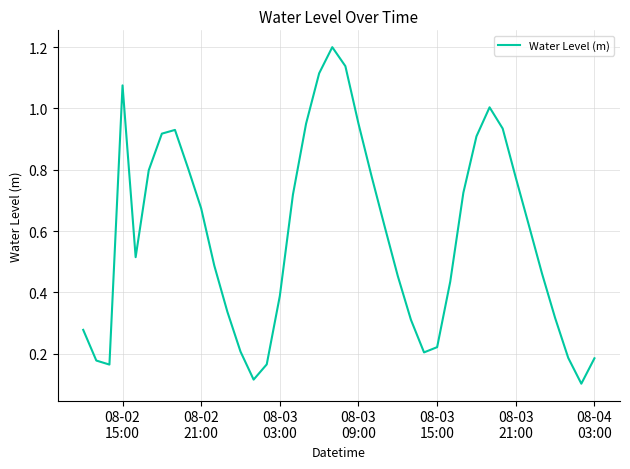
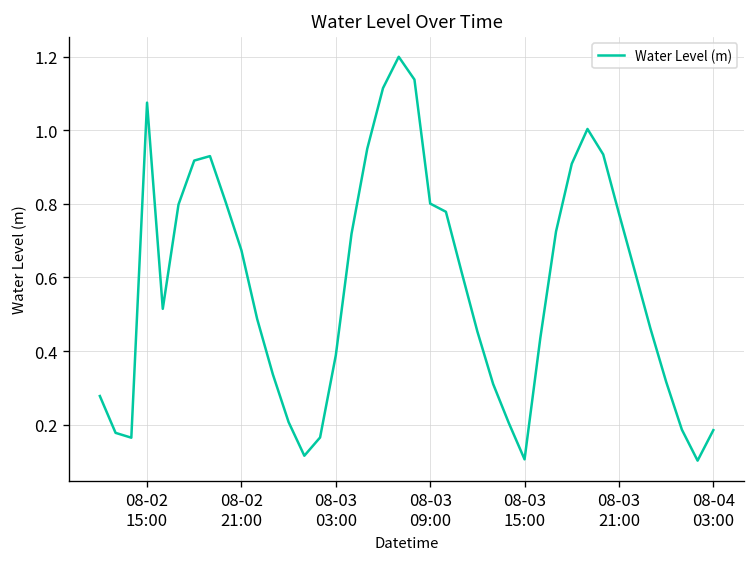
  {
    "08-02 15:00": 1.07,
    "08-02 21:00": 0.67,
    "08-03 03:00": 0.39,
-   "08-03 09:00": 0.95,
-   "08-03 15:00": 0.22,
+   "08-03 09:00": 0.80,
+   "08-03 15:00": 0.11,
    "08-03 21:00": 0.77,
    "08-04 03:00": 0.19
  }
